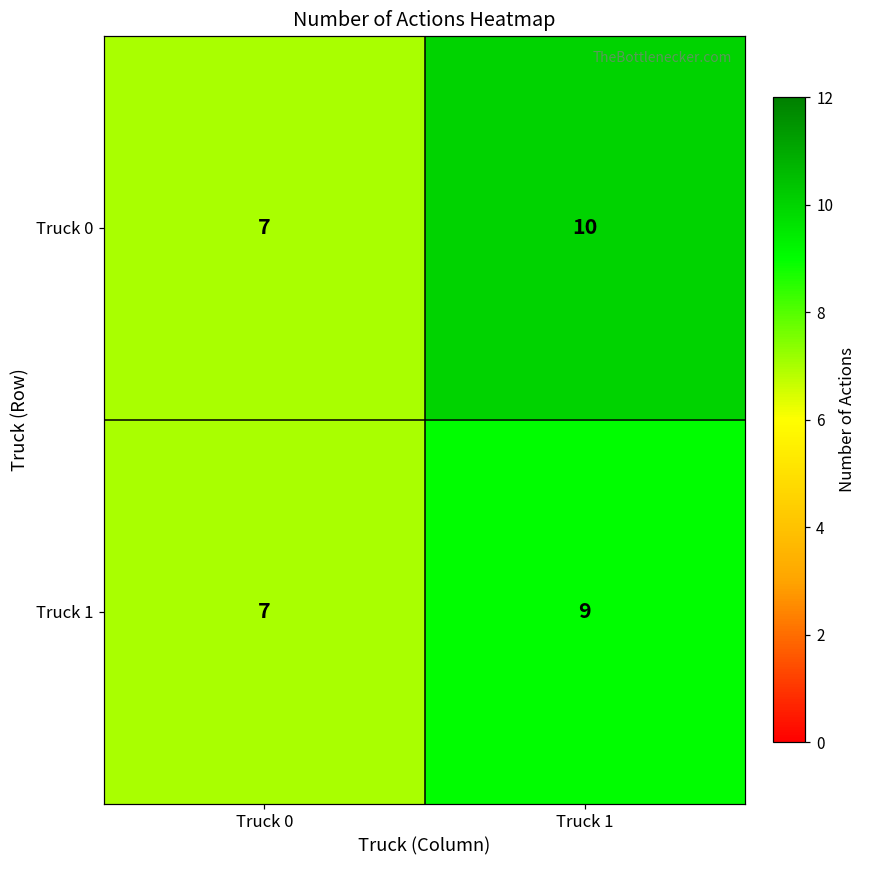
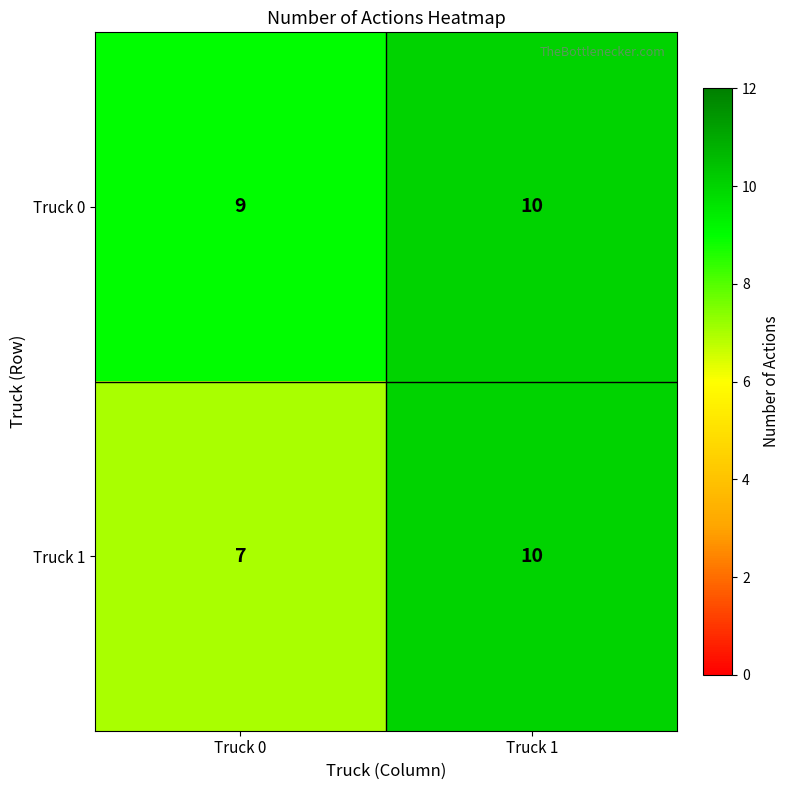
  {
    "Truck 0": {
-     "Truck 0": 7
+     "Truck 0": 9
    },
    "Truck 1": {
      "Truck 0": 7,
-     "Truck 1": 9
+     "Truck 1": 10
    }
  }
